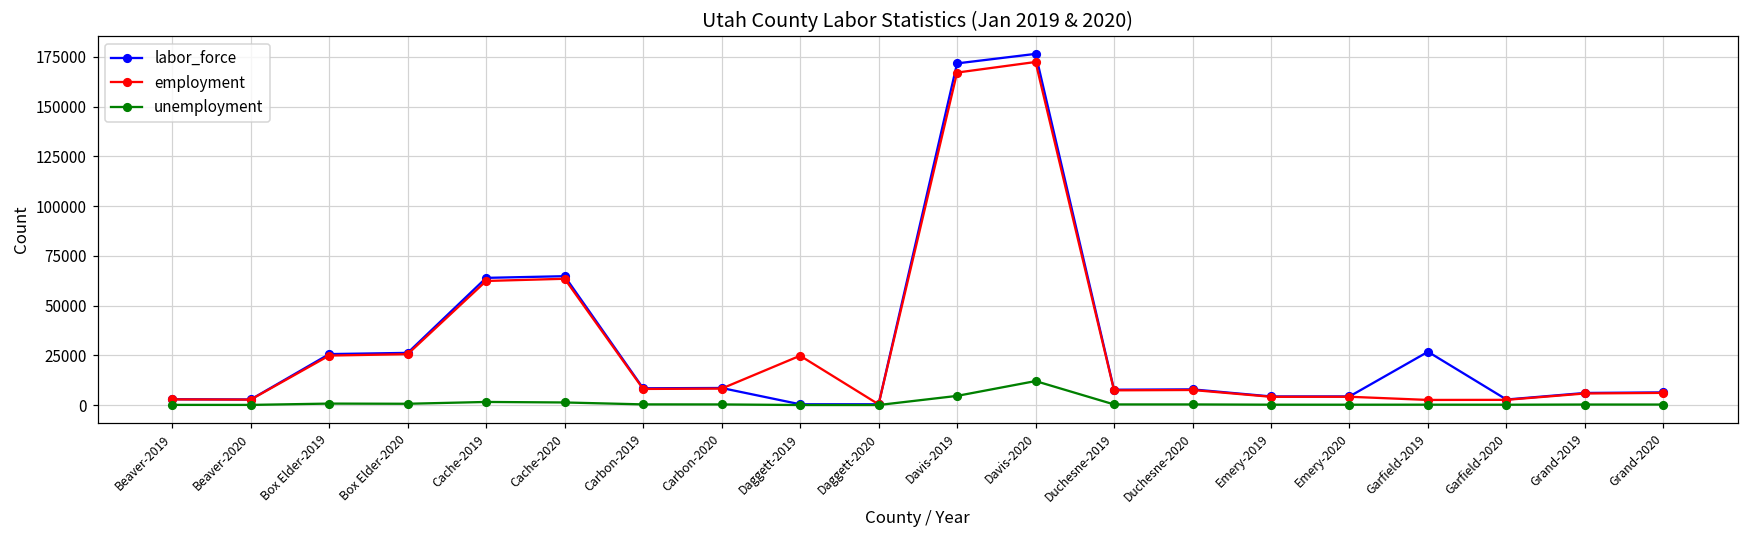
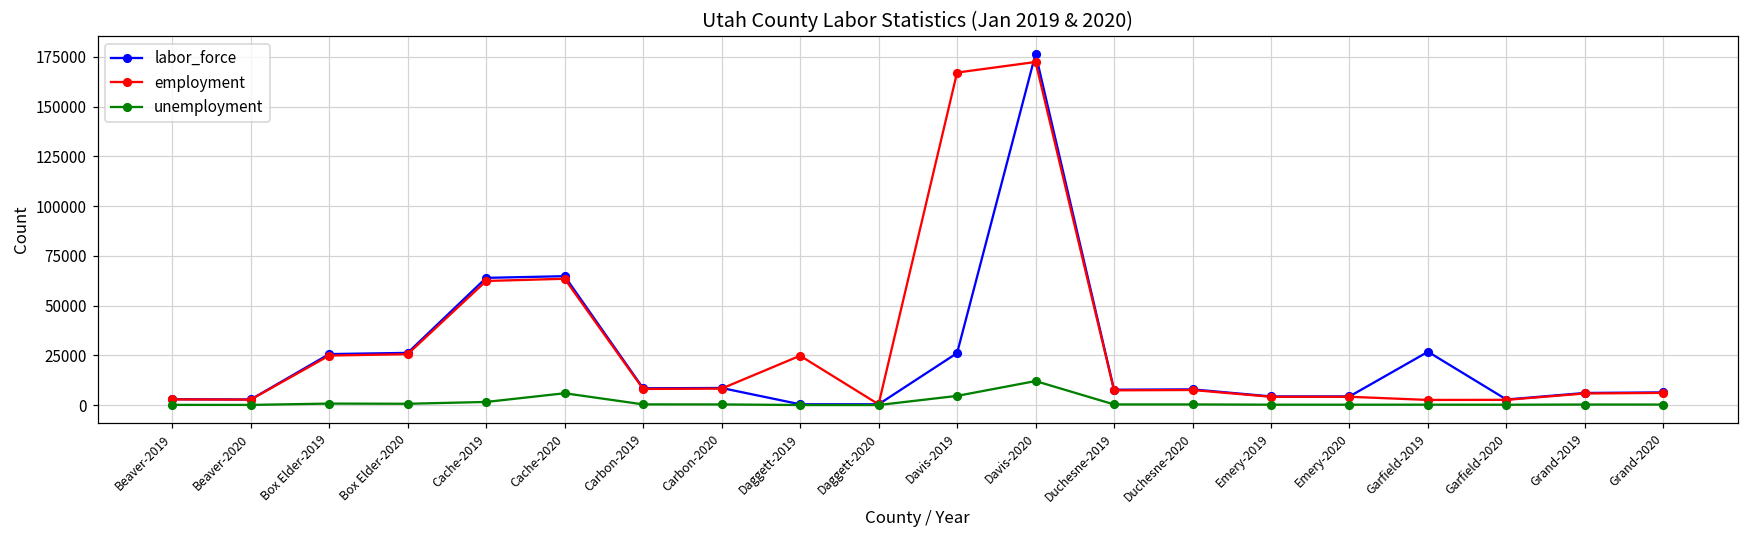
  {
    "labor_force": {
      "Cache-2019": 64000,
-     "Davis-2019": 172000,
+     "Davis-2019": 26000,
      "Davis-2020": 176000,
      "Garfield-2019": 27000
    },
    "employment": {
      "Cache-2019": 62000,
      "Daggett-2019": 25000,
      "Davis-2019": 167000,
      "Davis-2020": 172000,
      "Garfield-2019": 3000
    },
    "unemployment": {
      "Beaver-2019": 0,
      "Beaver-2020": 0,
      "Box Elder-2019": 1000,
      "Box Elder-2020": 1000,
      "Cache-2019": 2000,
-     "Cache-2020": 1000,
+     "Cache-2020": 6000,
      "Carbon-2019": 0,
      "Carbon-2020": 0,
      "Davis-2019": 5000,
      "Davis-2020": 12000,
      "Duchesne-2019": 0,
      "Duchesne-2020": 0,
      "Emery-2019": 0,
      "Emery-2020": 0,
      "Garfield-2019": 0,
      "Garfield-2020": 0,
      "Grand-2019": 0,
      "Grand-2020": 0
    }
  }
